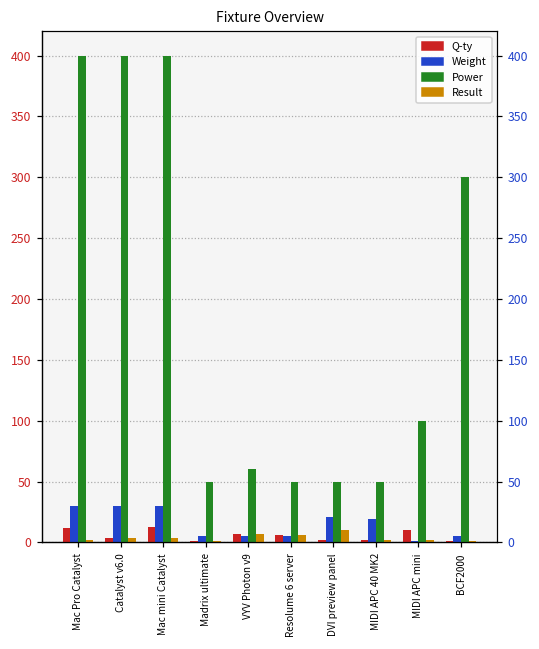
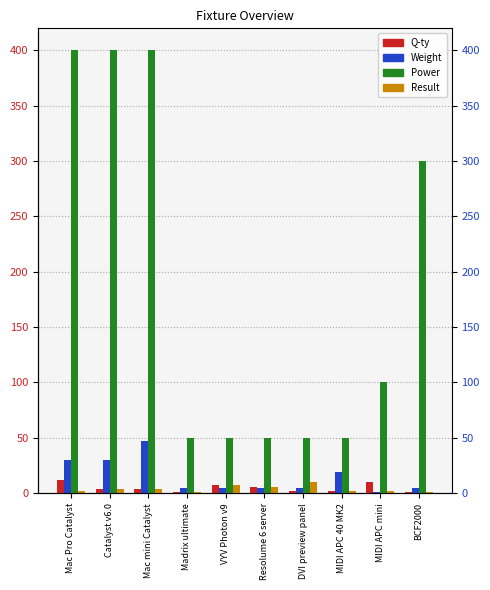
  {
    "Q-ty": {
      "Mac Pro Catalyst": 12,
      "Catalyst v6.0": 4,
-     "Mac mini Catalyst": 13,
+     "Mac mini Catalyst": 4,
      "VYV Photon v9": 7,
      "Resolume 6 server": 6,
      "MIDI APC mini": 10
    },
    "Weight": {
      "Mac Pro Catalyst": 30,
      "Catalyst v6.0": 30,
-     "Mac mini Catalyst": 30,
+     "Mac mini Catalyst": 47,
      "Madrix ultimate": 5,
      "VYV Photon v9": 5,
      "Resolume 6 server": 5,
-     "DVI preview panel": 21,
+     "DVI preview panel": 5,
      "MIDI APC 40 MK2": 19,
      "BCF2000": 5
    },
    "Power": {
      "Mac Pro Catalyst": 400,
      "Catalyst v6.0": 400,
      "Mac mini Catalyst": 400,
      "Madrix ultimate": 50,
-     "VYV Photon v9": 60,
+     "VYV Photon v9": 50,
      "Resolume 6 server": 50,
      "DVI preview panel": 50,
      "MIDI APC 40 MK2": 50,
      "MIDI APC mini": 100,
      "BCF2000": 300
    },
    "Result": {
      "Catalyst v6.0": 4,
      "Mac mini Catalyst": 4,
      "VYV Photon v9": 7,
      "Resolume 6 server": 6,
      "DVI preview panel": 10
    }
  }
